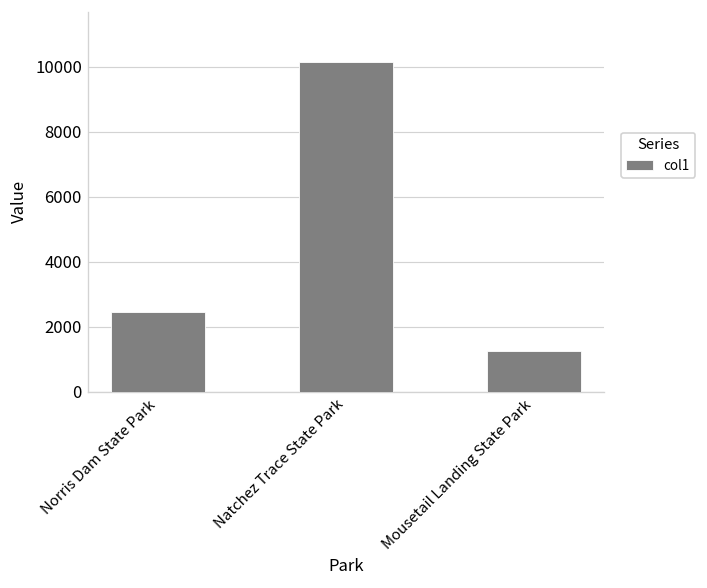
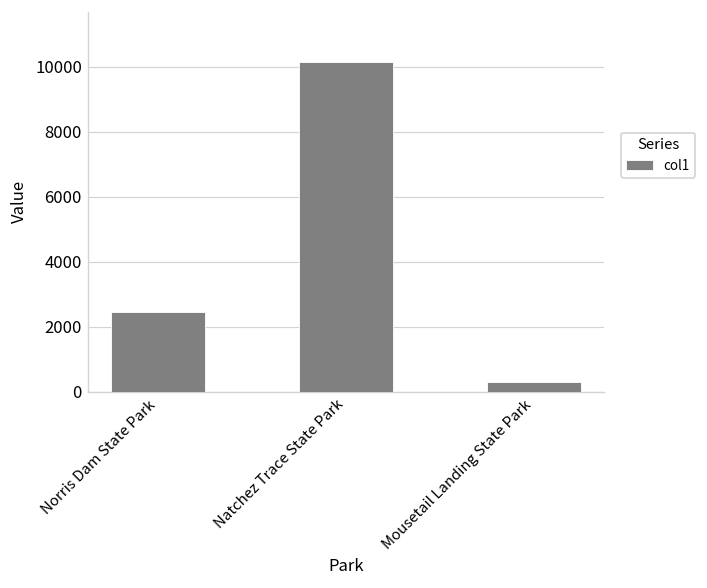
  {
    "Norris Dam State Park": 2400,
    "Natchez Trace State Park": 10200,
-   "Mousetail Landing State Park": 1200
+   "Mousetail Landing State Park": 300
  }
